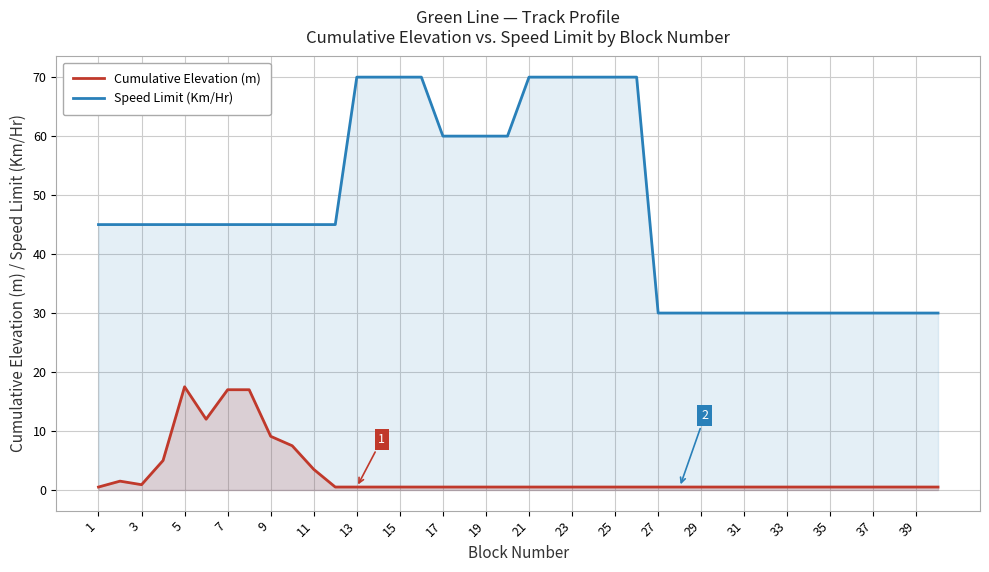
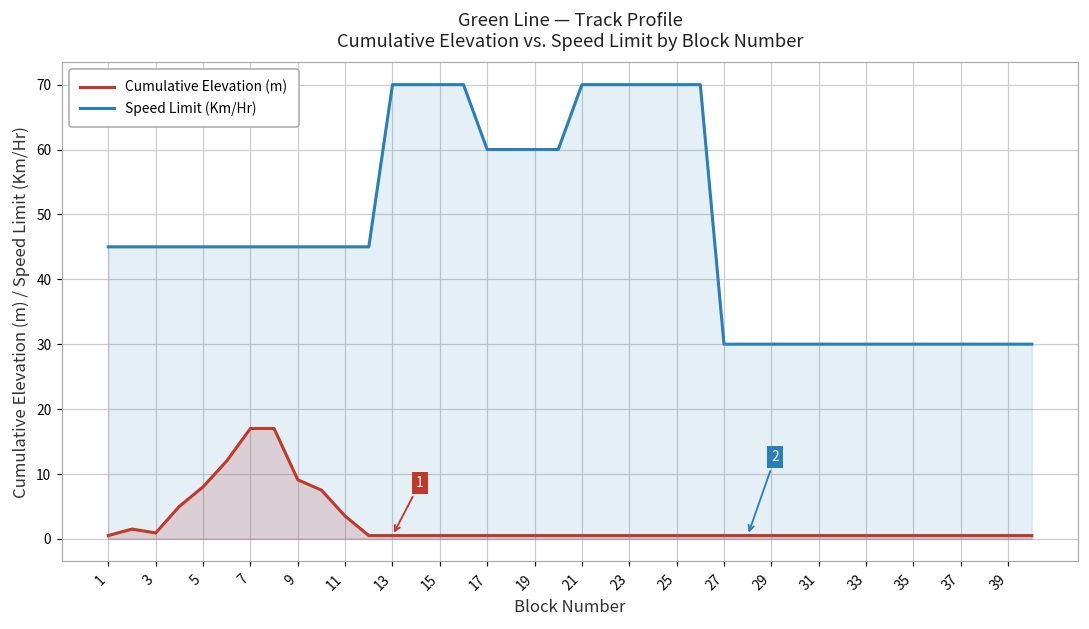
  {
    "Cumulative Elevation (m)": {
      "1": 1,
      "3": 1,
-     "5": 18,
+     "5": 8,
      "7": 17,
      "9": 9,
      "11": 4,
      "13": 1,
      "15": 1,
      "17": 1,
      "19": 1,
      "21": 1,
      "23": 1,
      "25": 1,
      "27": 1,
      "29": 1,
      "31": 1,
      "33": 1,
      "35": 1,
      "37": 1,
      "39": 1
    },
    "Speed Limit (Km/Hr)": {
      "1": 45,
      "3": 45,
      "5": 45,
      "7": 45,
      "9": 45,
      "11": 45,
      "13": 70,
      "15": 70,
      "17": 60,
      "19": 60,
      "21": 70,
      "23": 70,
      "25": 70,
      "27": 30,
      "29": 30,
      "31": 30,
      "33": 30,
      "35": 30,
      "37": 30,
      "39": 30
    }
  }
